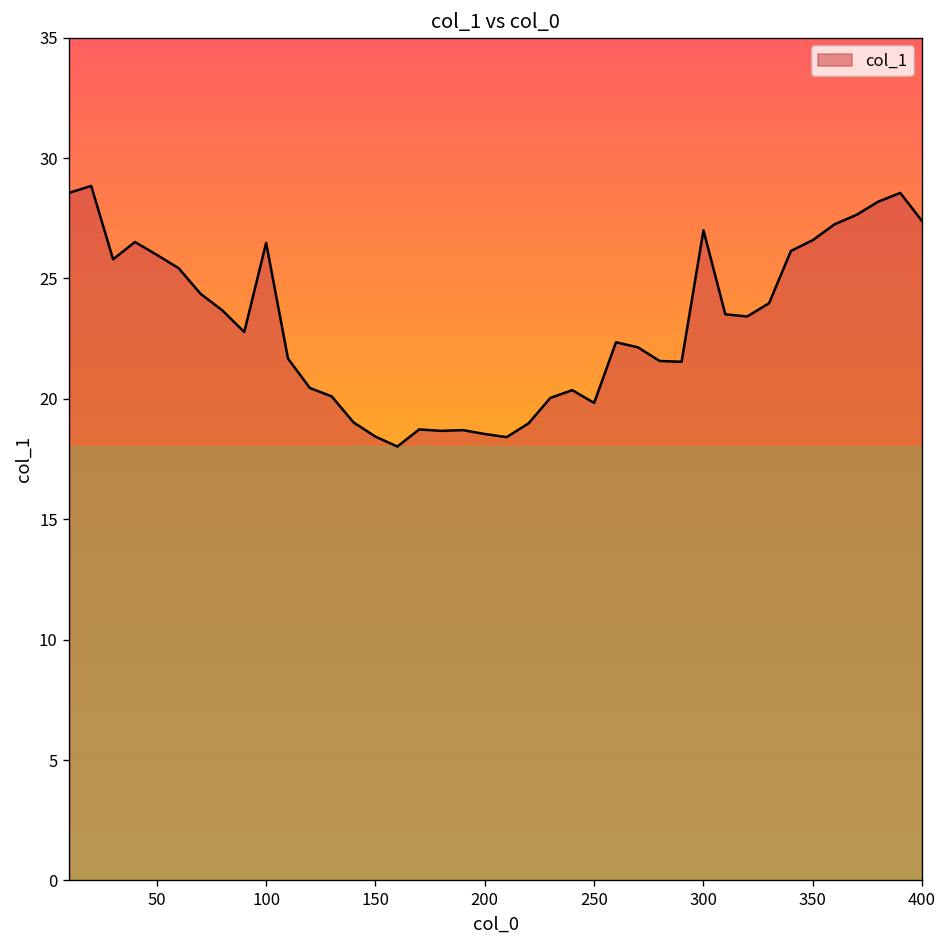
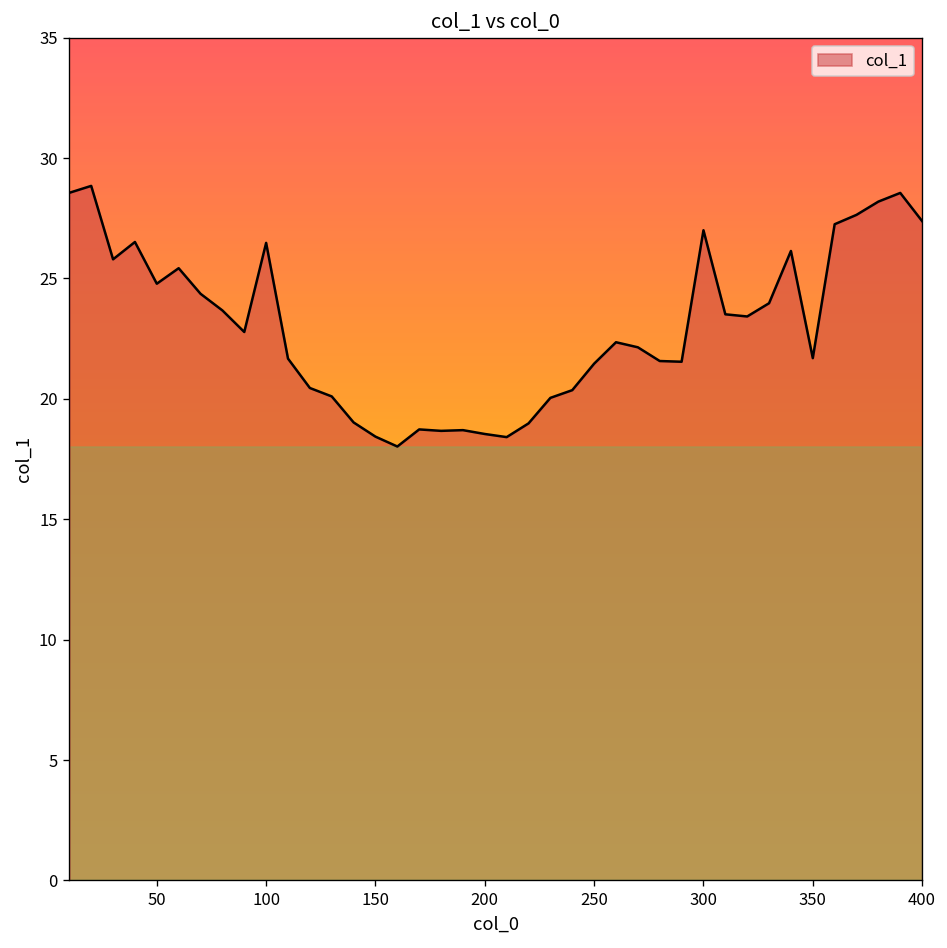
  {
-   "50": 26.0,
+   "50": 24.8,
    "100": 26.5,
    "150": 18.4,
    "200": 18.5,
-   "250": 19.8,
+   "250": 21.5,
    "300": 27.0,
-   "350": 26.6,
+   "350": 21.7,
    "400": 27.4
  }
